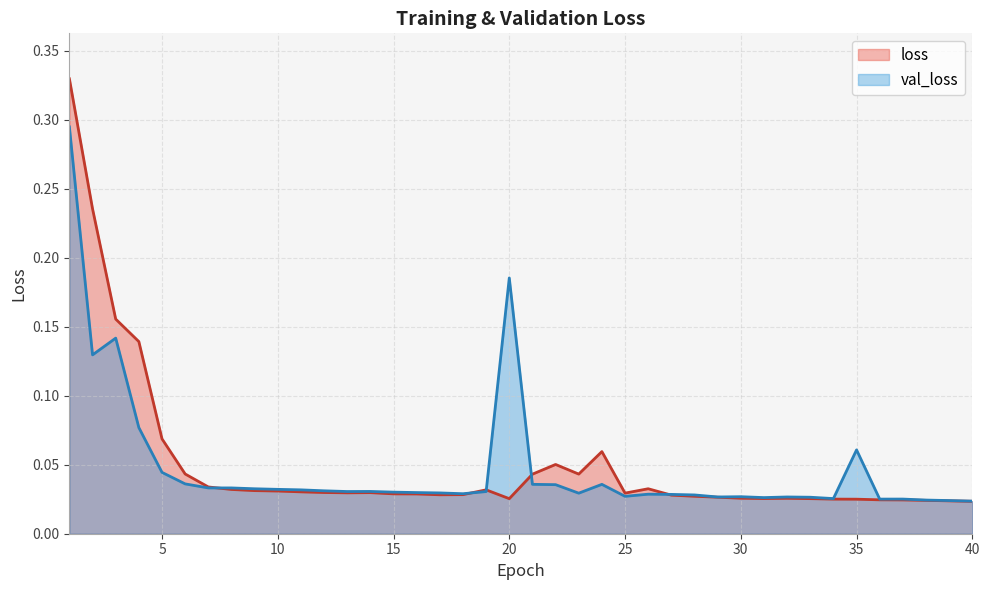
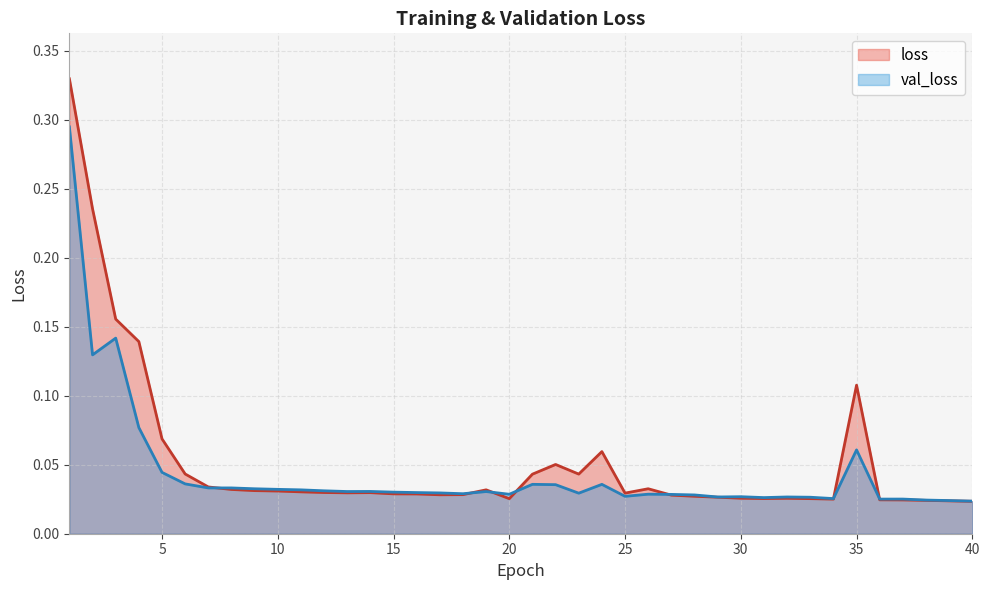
  {
    "loss": {
      "5": 0.069,
      "20": 0.025,
      "25": 0.029,
-     "35": 0.025
+     "35": 0.108
    },
    "val_loss": {
      "5": 0.044,
-     "20": 0.185,
+     "20": 0.029,
      "25": 0.027,
      "35": 0.061
    }
  }
